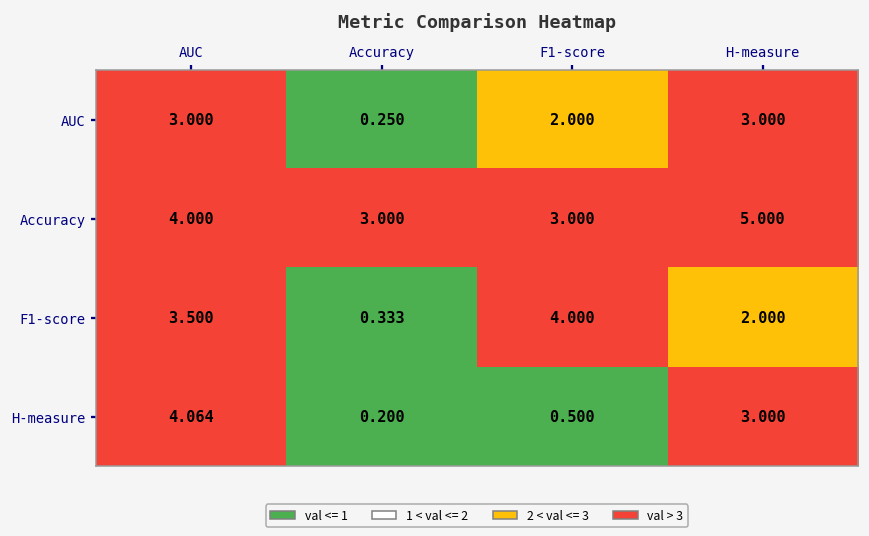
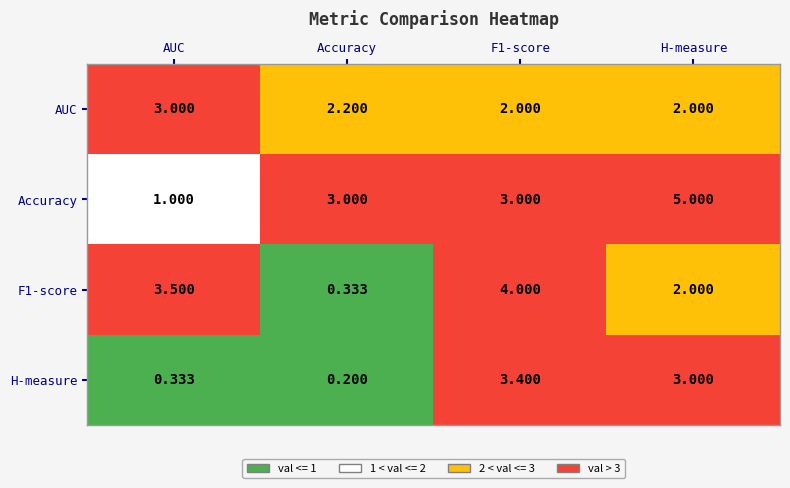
  {
    "AUC": {
      "AUC": 3.000,
-     "Accuracy": 0.250,
+     "Accuracy": 2.200,
      "F1-score": 2.000,
-     "H-measure": 3.000
+     "H-measure": 2.000
    },
    "Accuracy": {
-     "AUC": 4.000,
+     "AUC": 1.000,
      "Accuracy": 3.000,
      "F1-score": 3.000,
      "H-measure": 5.000
    },
    "F1-score": {
      "AUC": 3.500,
      "Accuracy": 0.333,
      "F1-score": 4.000,
      "H-measure": 2.000
    },
    "H-measure": {
-     "AUC": 4.064,
+     "AUC": 0.333,
      "Accuracy": 0.200,
-     "F1-score": 0.500,
+     "F1-score": 3.400,
      "H-measure": 3.000
    }
  }
